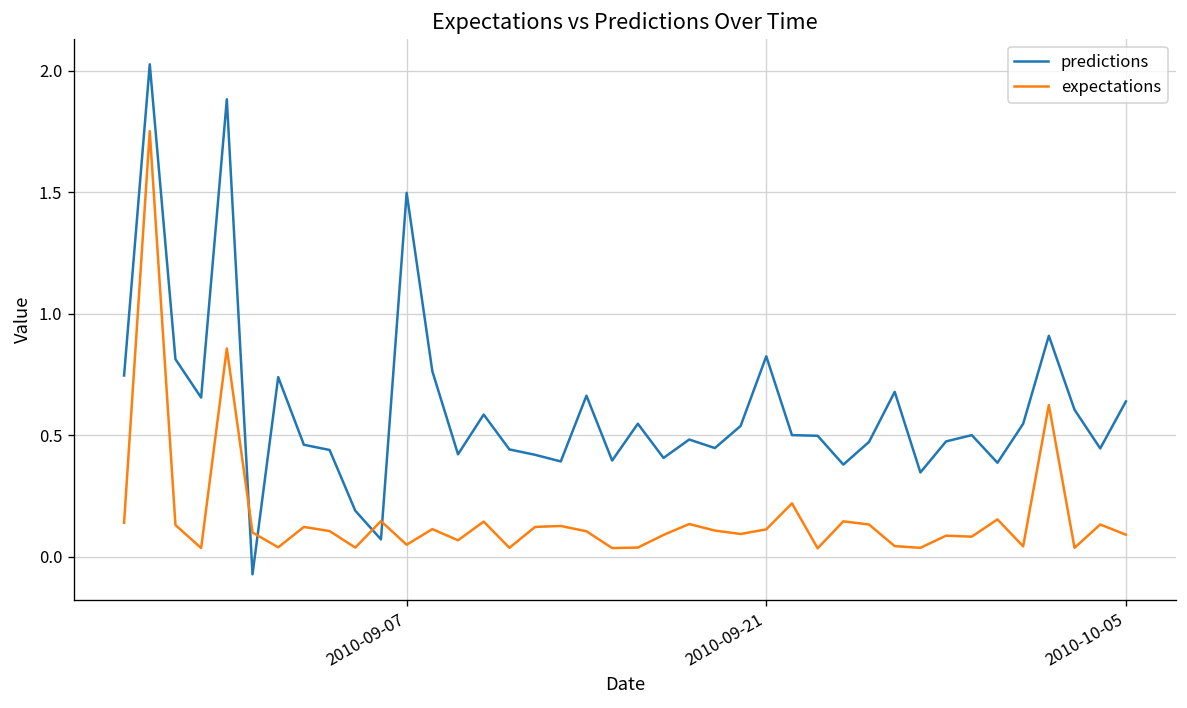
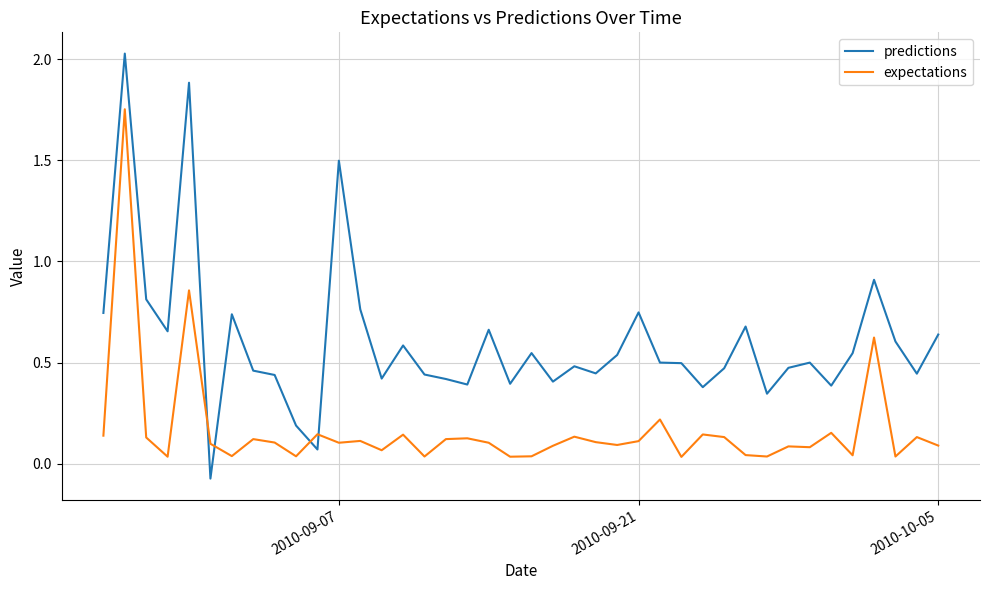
  {
    "predictions": {
      "2010-09-07": 1.50,
-     "2010-09-21": 0.82,
+     "2010-09-21": 0.75,
      "2010-10-05": 0.64
    },
    "expectations": {
-     "2010-09-07": 0.05,
+     "2010-09-07": 0.10,
      "2010-09-21": 0.11,
      "2010-10-05": 0.09
    }
  }
